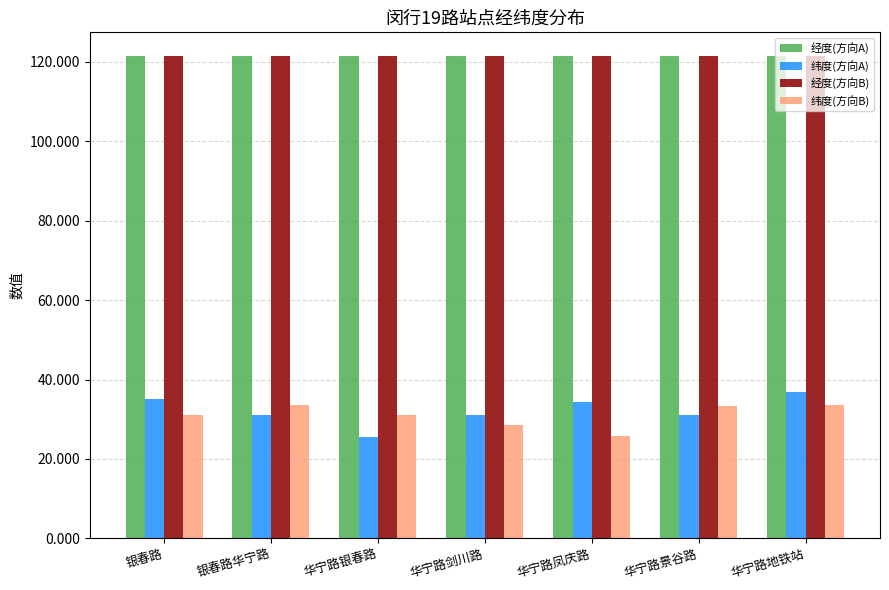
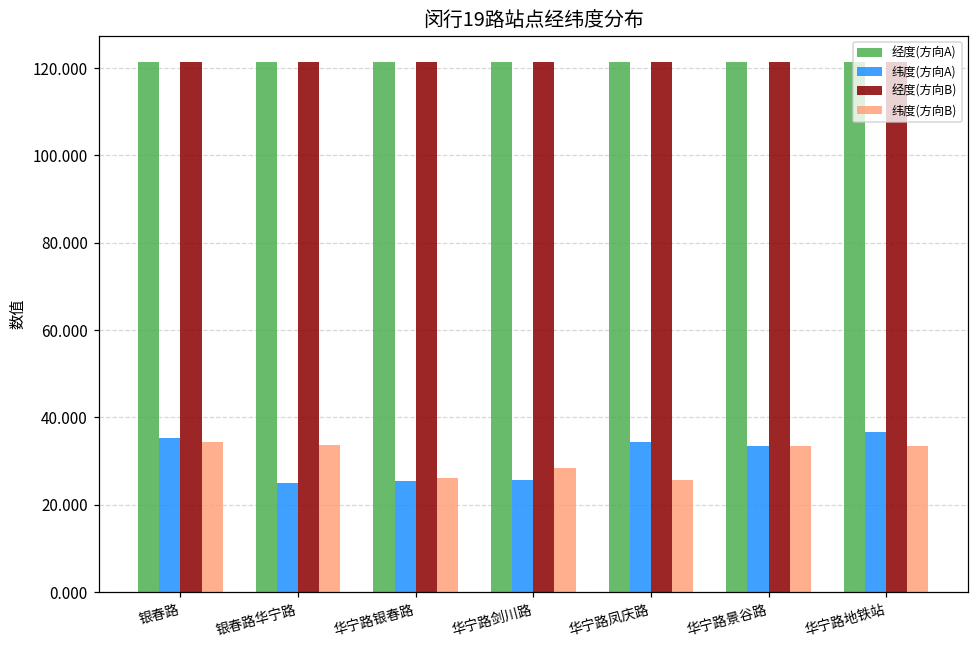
  {
    "经度(方向A)": {
      "银春路": 121,
      "银春路华宁路": 121,
      "华宁路银春路": 121,
      "华宁路剑川路": 121,
      "华宁路凤庆路": 121,
      "华宁路景谷路": 121
    },
    "纬度(方向A)": {
      "银春路": 35,
-     "银春路华宁路": 31,
+     "银春路华宁路": 25,
      "华宁路银春路": 26,
-     "华宁路剑川路": 31,
+     "华宁路剑川路": 26,
      "华宁路凤庆路": 34,
-     "华宁路景谷路": 31,
+     "华宁路景谷路": 33,
      "华宁路地铁站": 37
    },
    "经度(方向B)": {
      "银春路": 121,
      "银春路华宁路": 121,
      "华宁路银春路": 121,
      "华宁路剑川路": 121,
      "华宁路凤庆路": 121,
      "华宁路景谷路": 121
    },
    "纬度(方向B)": {
-     "银春路": 31,
+     "银春路": 34,
      "银春路华宁路": 34,
-     "华宁路银春路": 31,
+     "华宁路银春路": 26,
      "华宁路剑川路": 28,
      "华宁路凤庆路": 26,
      "华宁路景谷路": 33,
      "华宁路地铁站": 34
    }
  }
